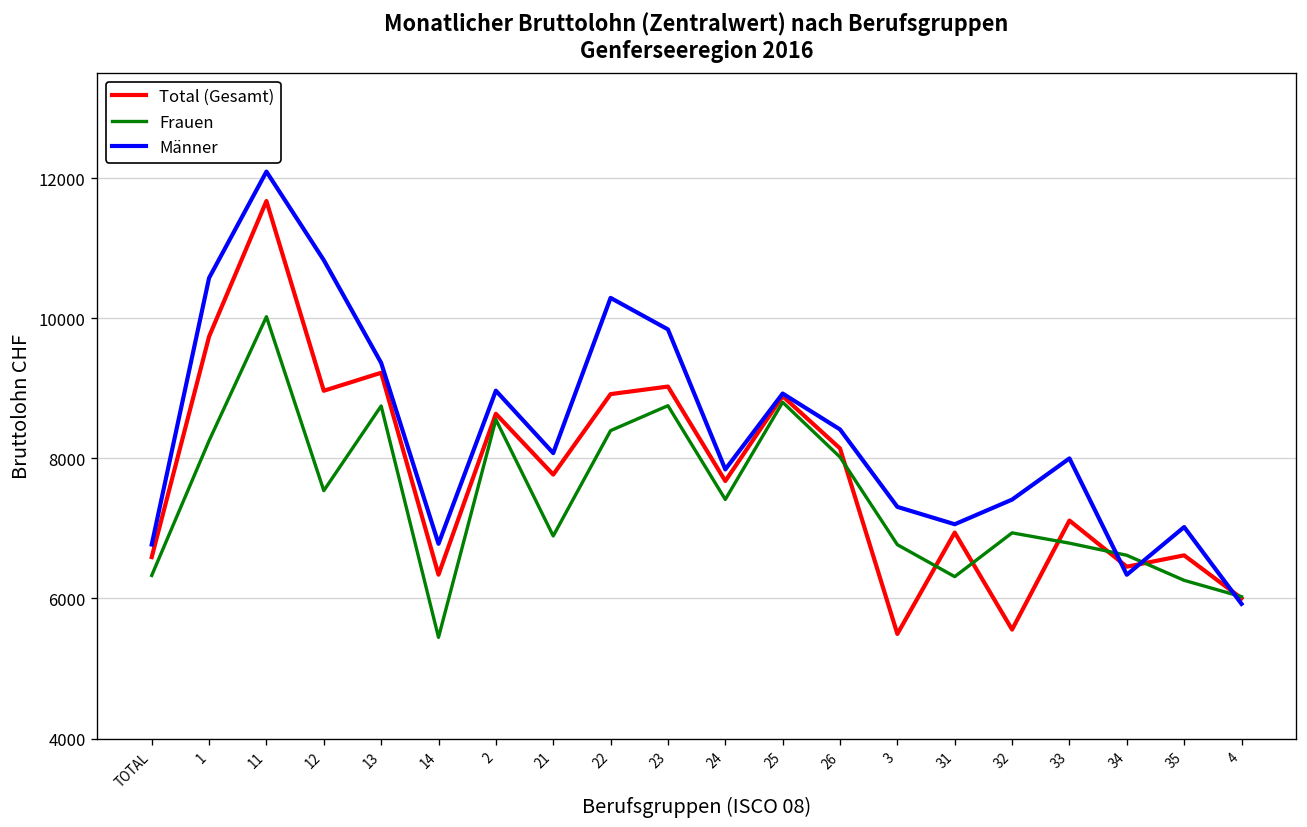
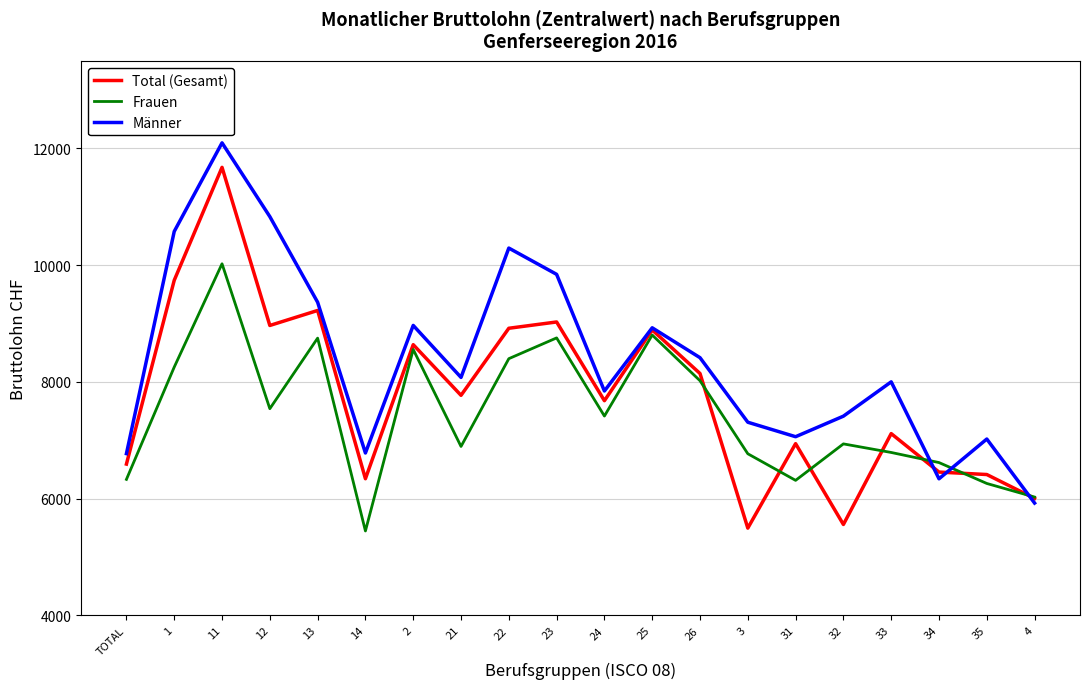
  {
    "Total (Gesamt)": {
      "TOTAL": 6600,
      "1": 9700,
      "11": 11700,
      "12": 9000,
      "13": 9200,
      "14": 6300,
      "2": 8600,
      "21": 7800,
      "22": 8900,
      "23": 9000,
      "24": 7700,
      "26": 8100,
      "3": 5500,
      "31": 6900,
      "32": 5600,
      "33": 7100,
      "34": 6500,
-     "35": 6600
+     "35": 6400
    },
    "Frauen": {
      "TOTAL": 6300,
      "1": 8300,
      "11": 10000,
      "12": 7500,
      "13": 8700,
      "14": 5400,
      "2": 8600,
      "21": 6900,
      "22": 8400,
      "23": 8800,
      "24": 7400,
      "25": 8800,
      "26": 8000,
      "3": 6800,
      "31": 6300,
      "32": 6900,
      "33": 6800,
      "34": 6600,
      "35": 6300
    },
    "Männer": {
      "TOTAL": 6800,
      "1": 10600,
      "11": 12100,
      "12": 10800,
      "13": 9400,
      "14": 6800,
      "2": 9000,
      "21": 8100,
      "22": 10300,
      "23": 9800,
      "24": 7800,
      "26": 8400,
      "3": 7300,
      "31": 7100,
      "32": 7400,
      "33": 8000,
      "34": 6300,
      "35": 7000,
      "4": 5900
    }
  }
